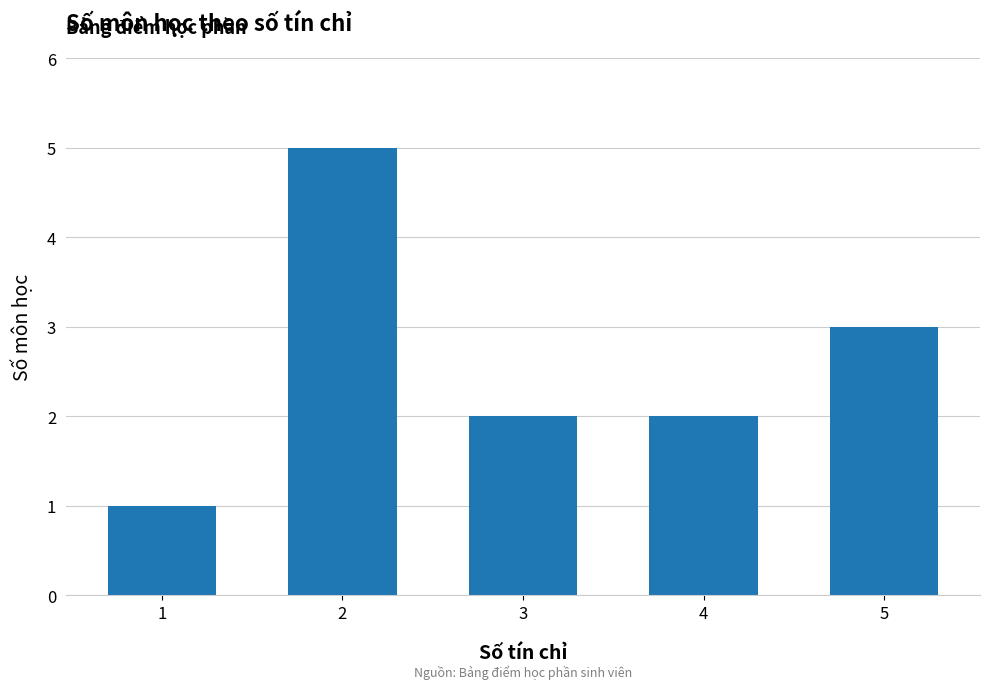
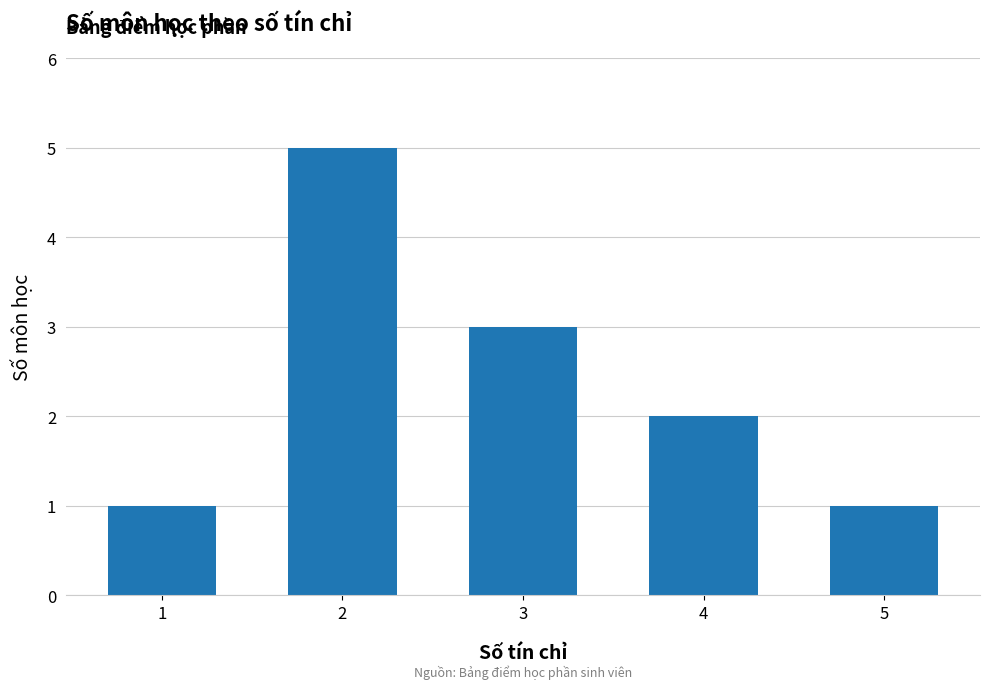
  {
    "1": 1,
    "2": 5,
-   "3": 2,
+   "3": 3,
    "4": 2,
-   "5": 3
+   "5": 1
  }
